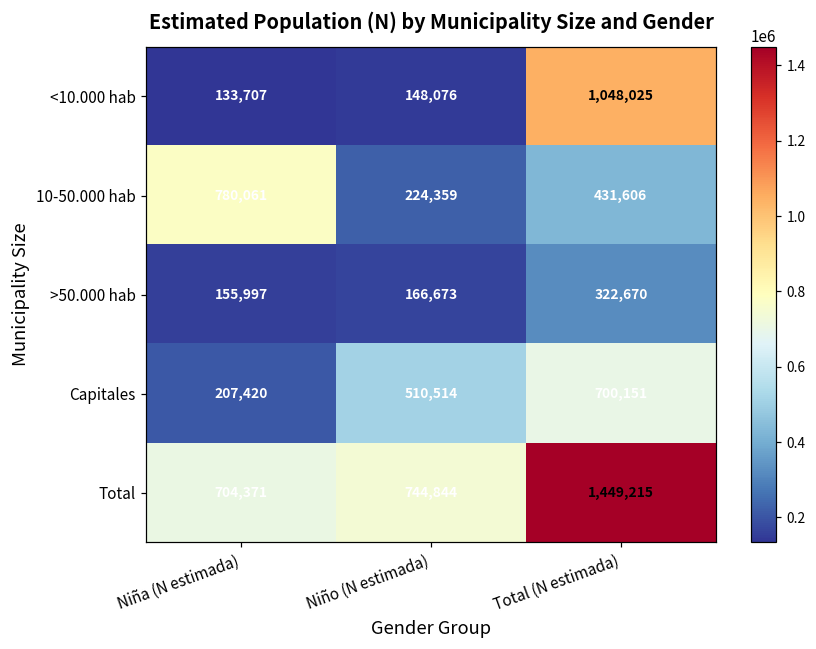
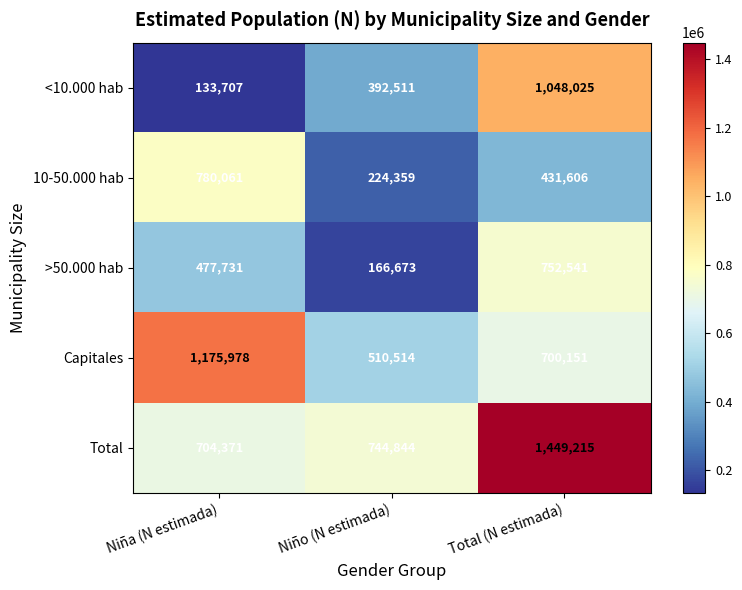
  {
    "<10.000 hab": {
      "Niña (N estimada)": "133,707",
-     "Niño (N estimada)": "148,076",
+     "Niño (N estimada)": "392,511",
      "Total (N estimada)": "1,048,025"
    },
    "10-50.000 hab": {
      "Niña (N estimada)": "780,061",
      "Niño (N estimada)": "224,359",
      "Total (N estimada)": "431,606"
    },
    ">50.000 hab": {
-     "Niña (N estimada)": "155,997",
+     "Niña (N estimada)": "477,731",
      "Niño (N estimada)": "166,673",
-     "Total (N estimada)": "322,670"
+     "Total (N estimada)": "752,541"
    },
    "Capitales": {
-     "Niña (N estimada)": "207,420",
+     "Niña (N estimada)": "1,175,978",
      "Niño (N estimada)": "510,514"
    },
    "Total": {
      "Total (N estimada)": "1,449,215"
    }
  }
